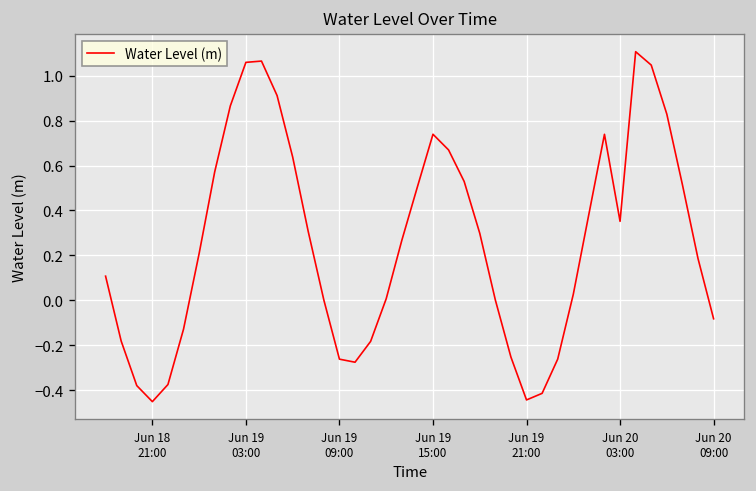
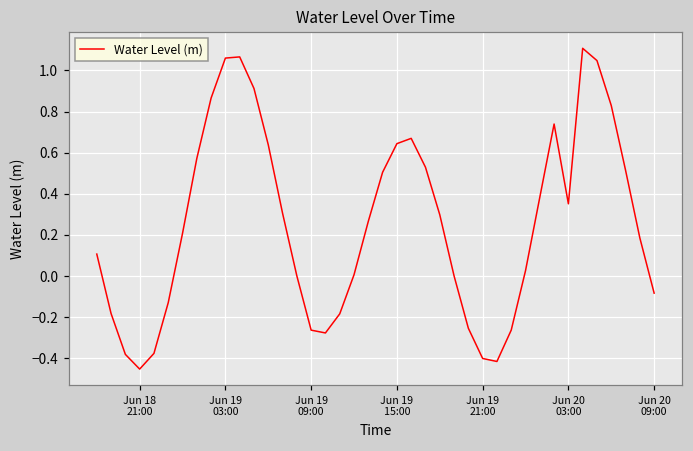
  {
    "Jun 18 21:00": -0.45,
    "Jun 19 03:00": 1.06,
    "Jun 19 09:00": -0.26,
-   "Jun 19 15:00": 0.74,
-   "Jun 19 21:00": -0.44,
+   "Jun 19 15:00": 0.64,
+   "Jun 19 21:00": -0.40,
    "Jun 20 03:00": 0.35,
    "Jun 20 09:00": -0.08
  }
